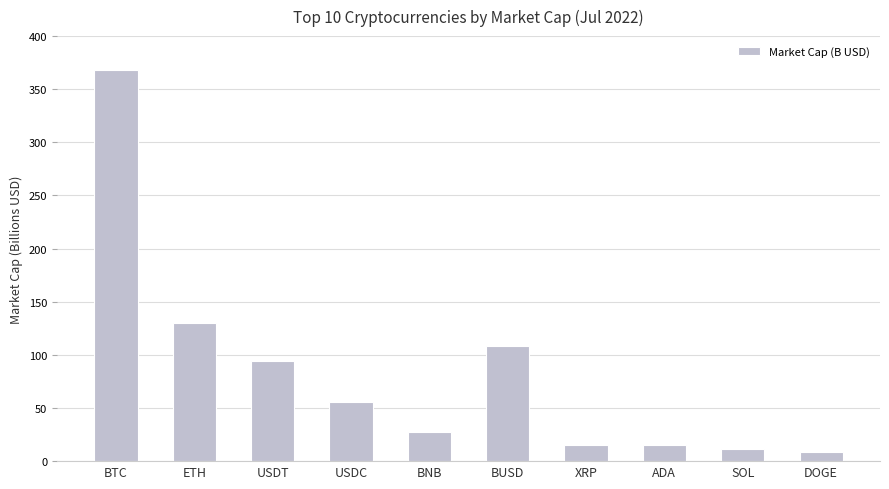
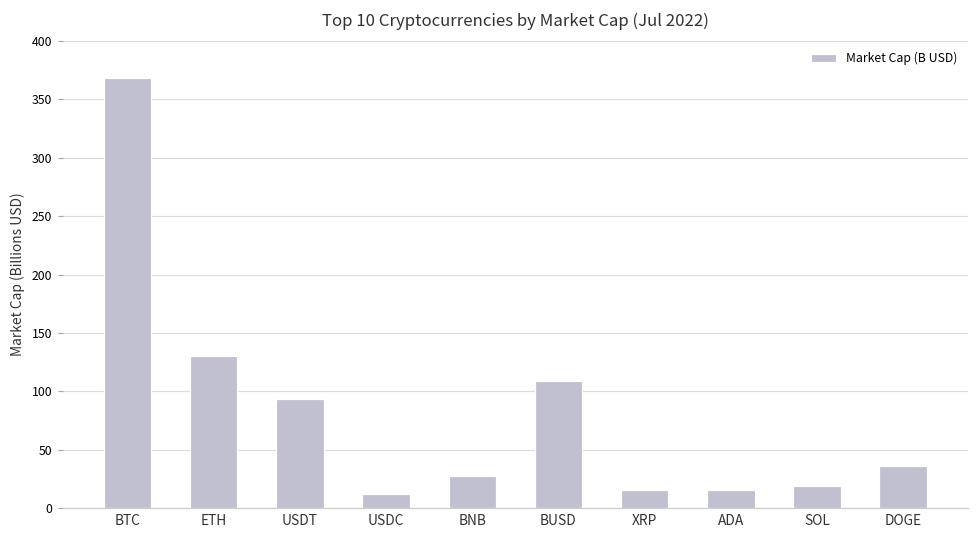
  {
    "BTC": 368,
    "ETH": 130,
    "USDT": 94,
-   "USDC": 56,
+   "USDC": 12,
    "BNB": 28,
    "BUSD": 109,
    "XRP": 16,
    "ADA": 15,
-   "SOL": 11,
-   "DOGE": 9
+   "SOL": 20,
+   "DOGE": 36
  }
